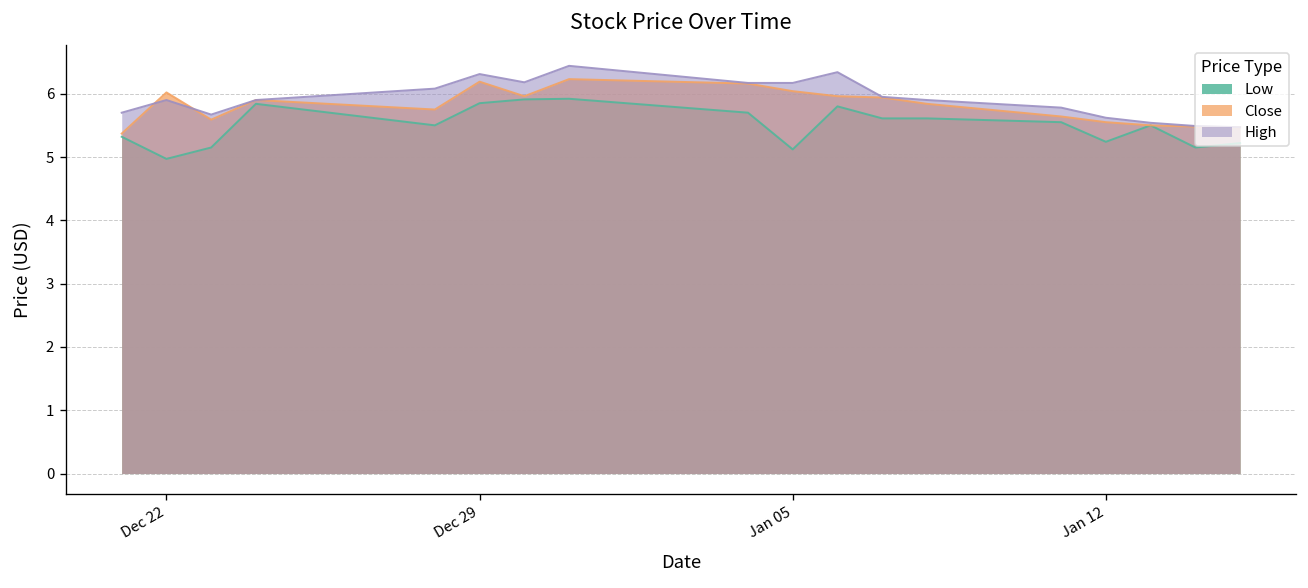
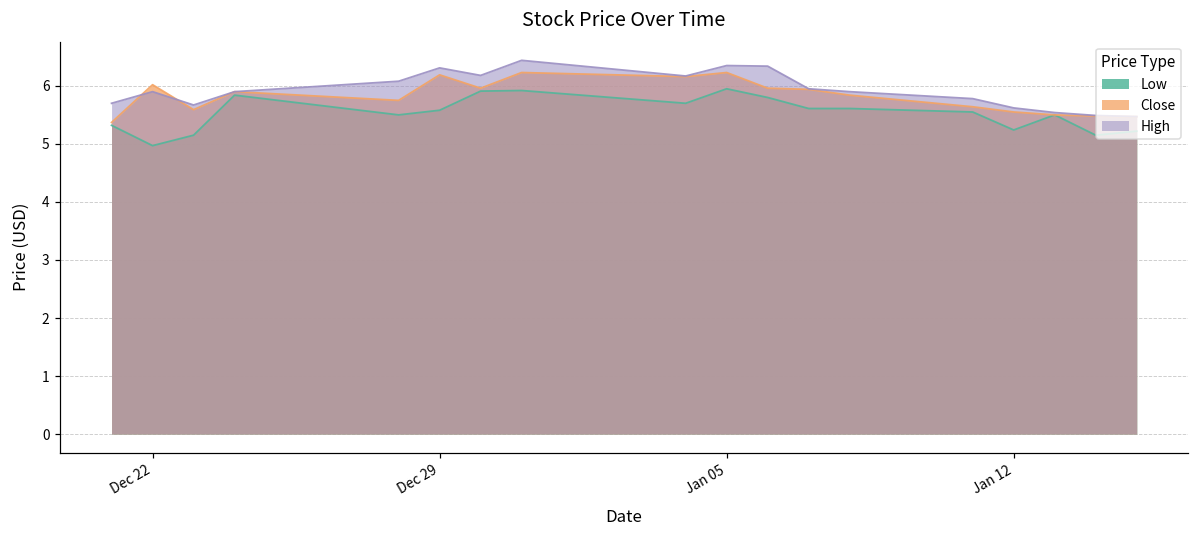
  {
    "Low": {
      "Dec 22": 5.0,
-     "Dec 29": 5.9,
-     "Jan 05": 5.1,
+     "Dec 29": 5.6,
+     "Jan 05": 6.0,
      "Jan 12": 5.2
    },
    "Close": {
      "Dec 22": 6.0,
      "Dec 29": 6.2,
-     "Jan 05": 6.0,
+     "Jan 05": 6.2,
      "Jan 12": 5.6
    },
    "High": {
      "Dec 22": 5.9,
      "Dec 29": 6.3,
-     "Jan 05": 6.2,
+     "Jan 05": 6.4,
      "Jan 12": 5.6
    }
  }
